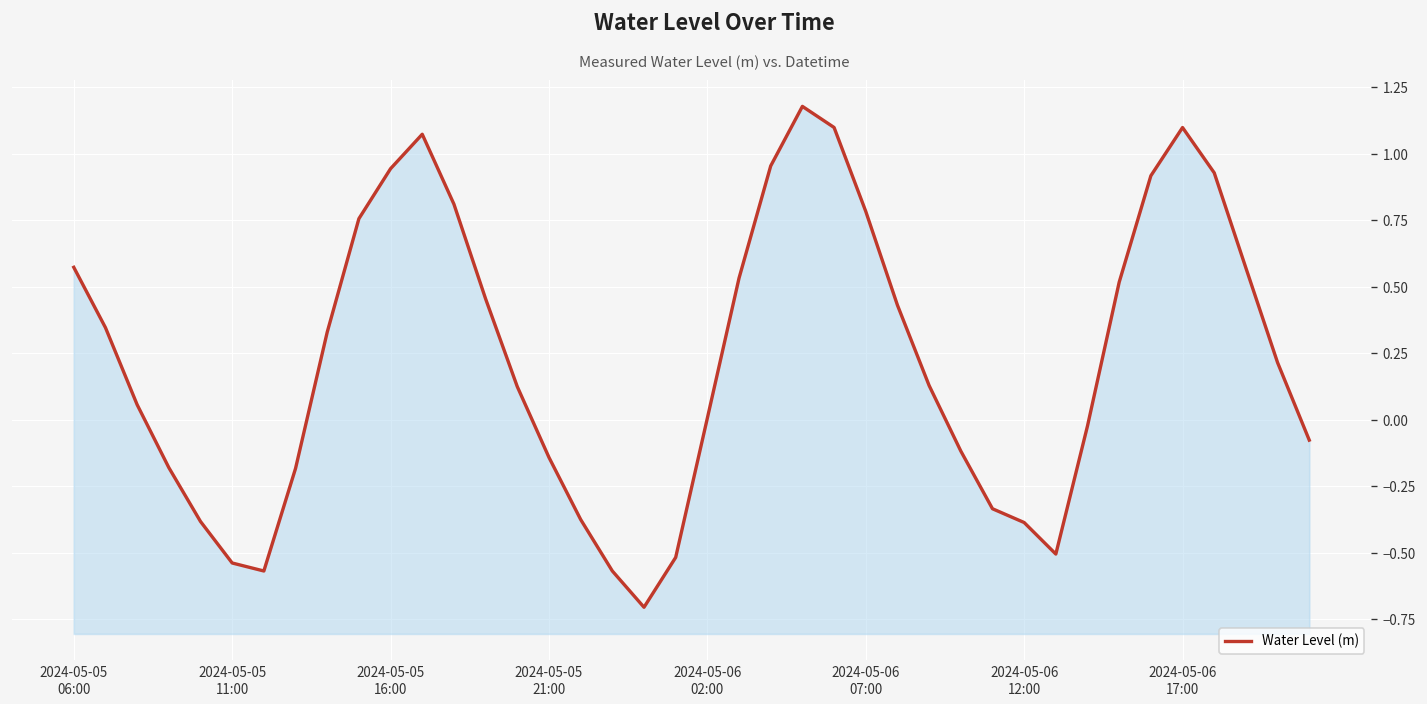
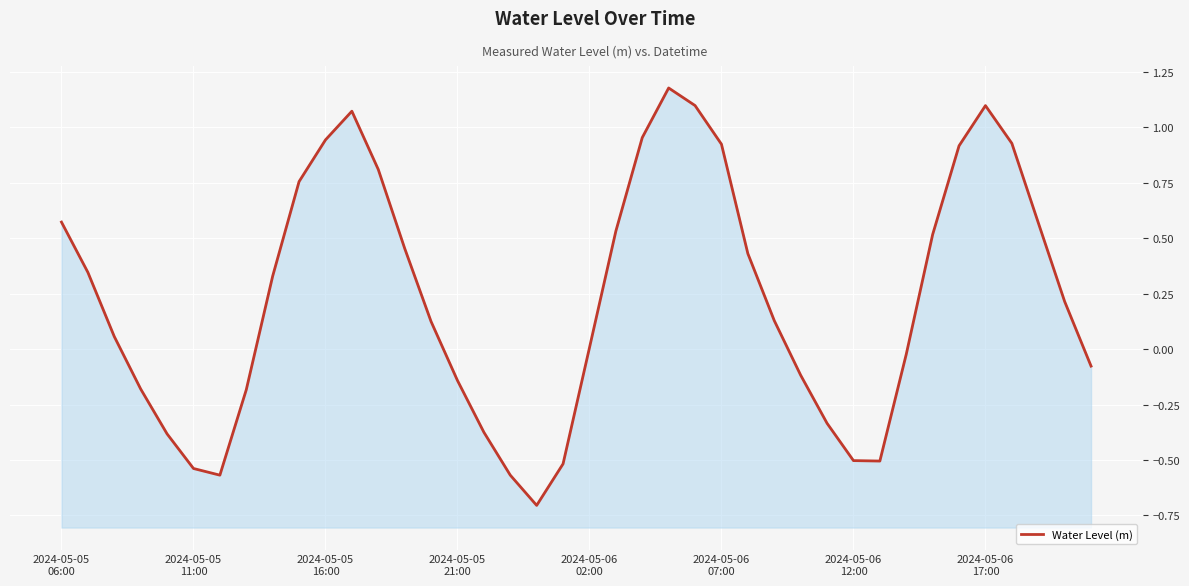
  {
    "2024-05-05 06:00": 0.57,
    "2024-05-05 11:00": -0.54,
    "2024-05-05 16:00": 0.94,
    "2024-05-05 21:00": -0.14,
    "2024-05-06 02:00": 0.01,
-   "2024-05-06 07:00": 0.78,
-   "2024-05-06 12:00": -0.39,
+   "2024-05-06 07:00": 0.92,
+   "2024-05-06 12:00": -0.50,
    "2024-05-06 17:00": 1.10
  }
